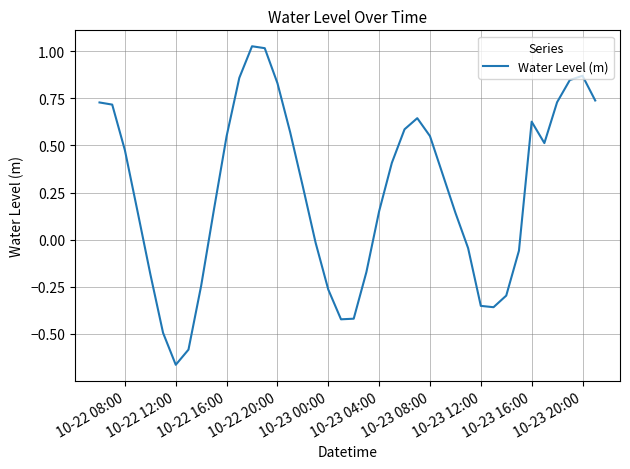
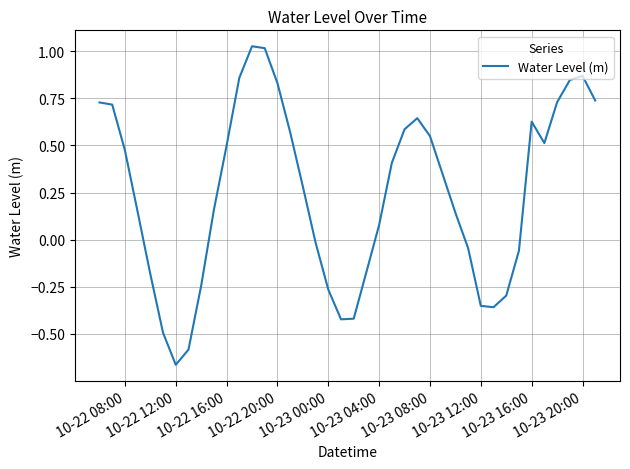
  {
    "10-22 08:00": 0.47,
    "10-22 12:00": -0.66,
-   "10-22 16:00": 0.55,
+   "10-22 16:00": 0.50,
    "10-22 20:00": 0.83,
    "10-23 00:00": -0.26,
-   "10-23 04:00": 0.15,
+   "10-23 04:00": 0.08,
    "10-23 08:00": 0.55,
    "10-23 12:00": -0.35,
    "10-23 16:00": 0.63
  }
